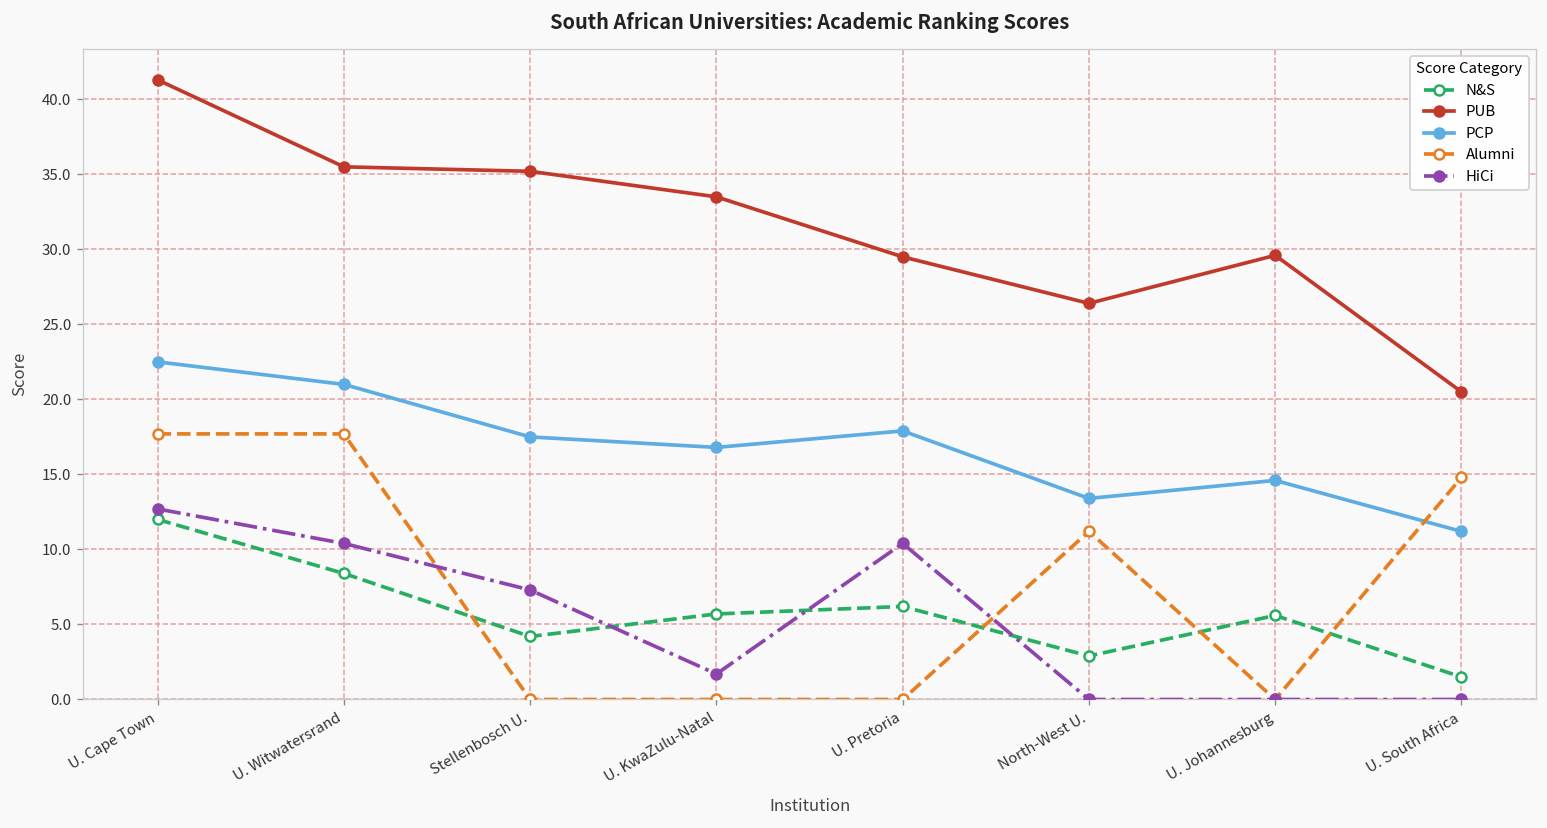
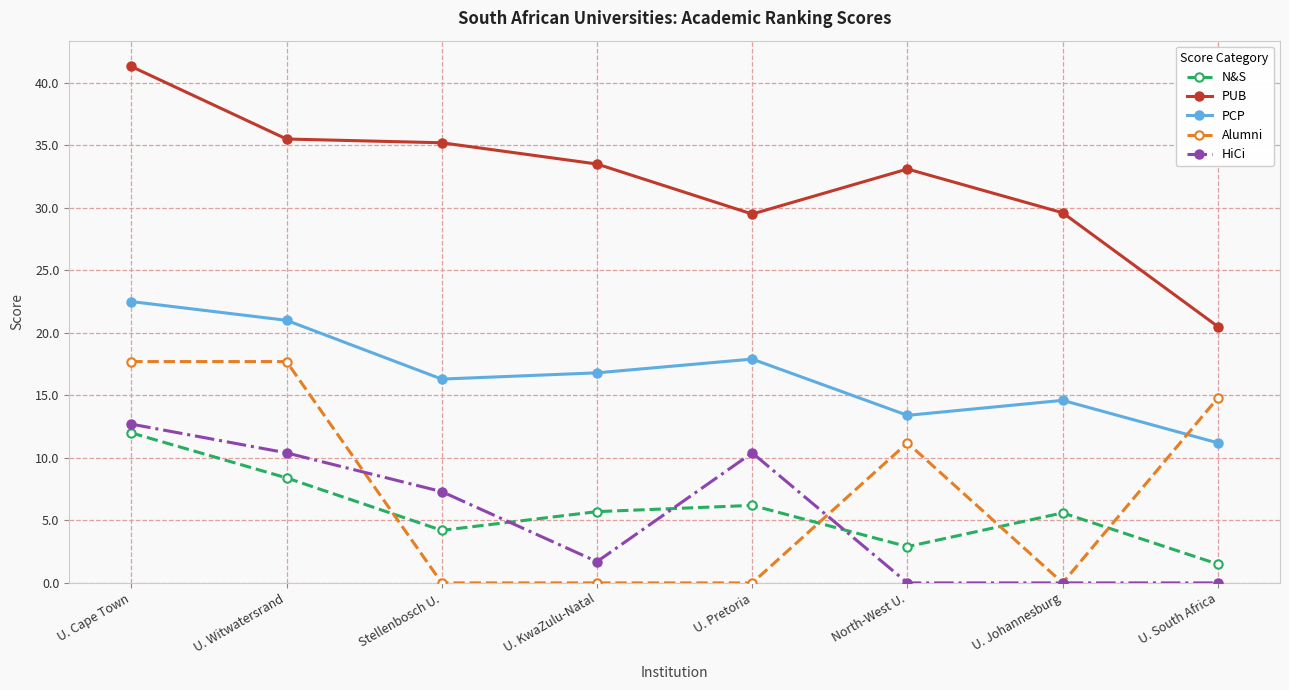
  {
    "N&S": {
      "U. Cape Town": 12.0,
      "U. Witwatersrand": 8.4,
      "Stellenbosch U.": 4.2,
      "U. KwaZulu-Natal": 5.7,
      "U. Pretoria": 6.2,
      "North-West U.": 2.9,
      "U. Johannesburg": 5.6,
      "U. South Africa": 1.5
    },
    "PUB": {
      "U. Cape Town": 41.3,
      "U. Witwatersrand": 35.5,
      "Stellenbosch U.": 35.2,
      "U. KwaZulu-Natal": 33.5,
      "U. Pretoria": 29.5,
-     "North-West U.": 26.4,
+     "North-West U.": 33.1,
      "U. Johannesburg": 29.6,
      "U. South Africa": 20.5
    },
    "PCP": {
      "U. Cape Town": 22.5,
      "U. Witwatersrand": 21.0,
-     "Stellenbosch U.": 17.5,
+     "Stellenbosch U.": 16.3,
      "U. KwaZulu-Natal": 16.8,
      "U. Pretoria": 17.9,
      "North-West U.": 13.4,
      "U. Johannesburg": 14.6,
      "U. South Africa": 11.2
    },
    "Alumni": {
      "U. Cape Town": 17.7,
      "U. Witwatersrand": 17.7,
      "Stellenbosch U.": 0.0,
      "U. KwaZulu-Natal": 0.0,
      "U. Pretoria": 0.0,
      "North-West U.": 11.2,
      "U. South Africa": 14.8
    },
    "HiCi": {
      "U. Cape Town": 12.7,
      "U. Witwatersrand": 10.4,
      "Stellenbosch U.": 7.3,
      "U. KwaZulu-Natal": 1.7,
      "U. Pretoria": 10.4,
      "North-West U.": 0.0,
      "U. South Africa": 0.0
    }
  }
